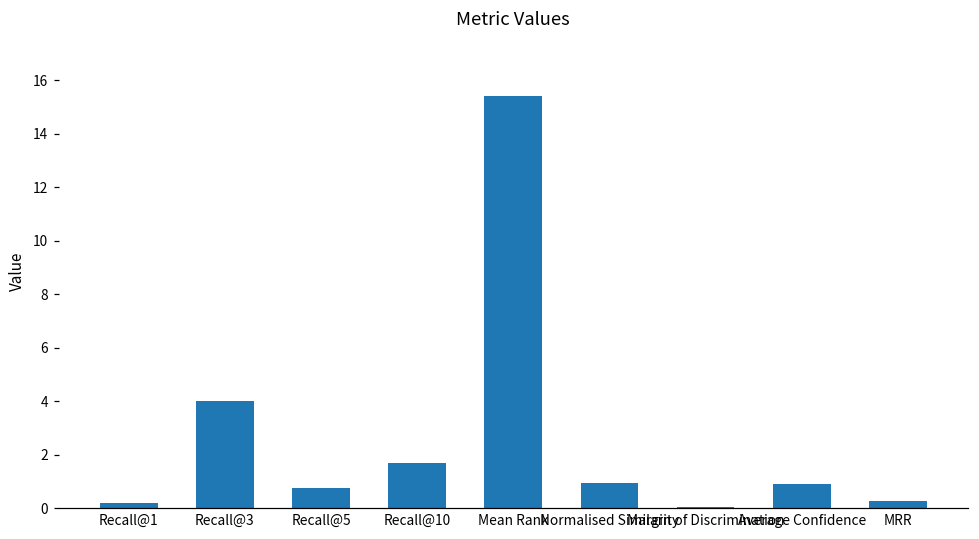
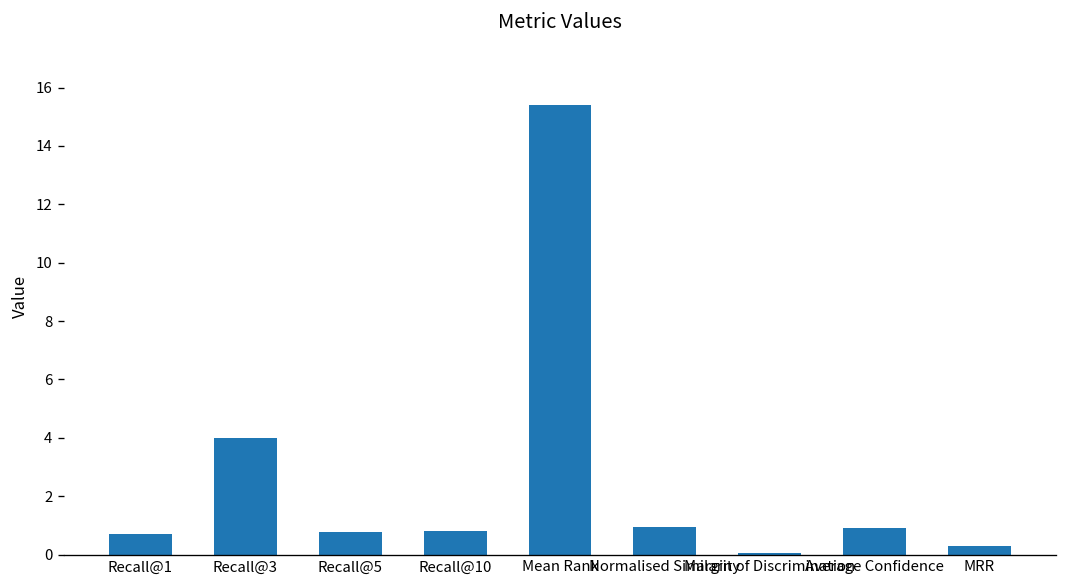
  {
-   "Recall@1": 0.2,
+   "Recall@1": 0.7,
    "Recall@3": 4.0,
    "Recall@5": 0.8,
-   "Recall@10": 1.7,
+   "Recall@10": 0.8,
    "Mean Rank": 15.4,
    "MRR": 0.3
  }
